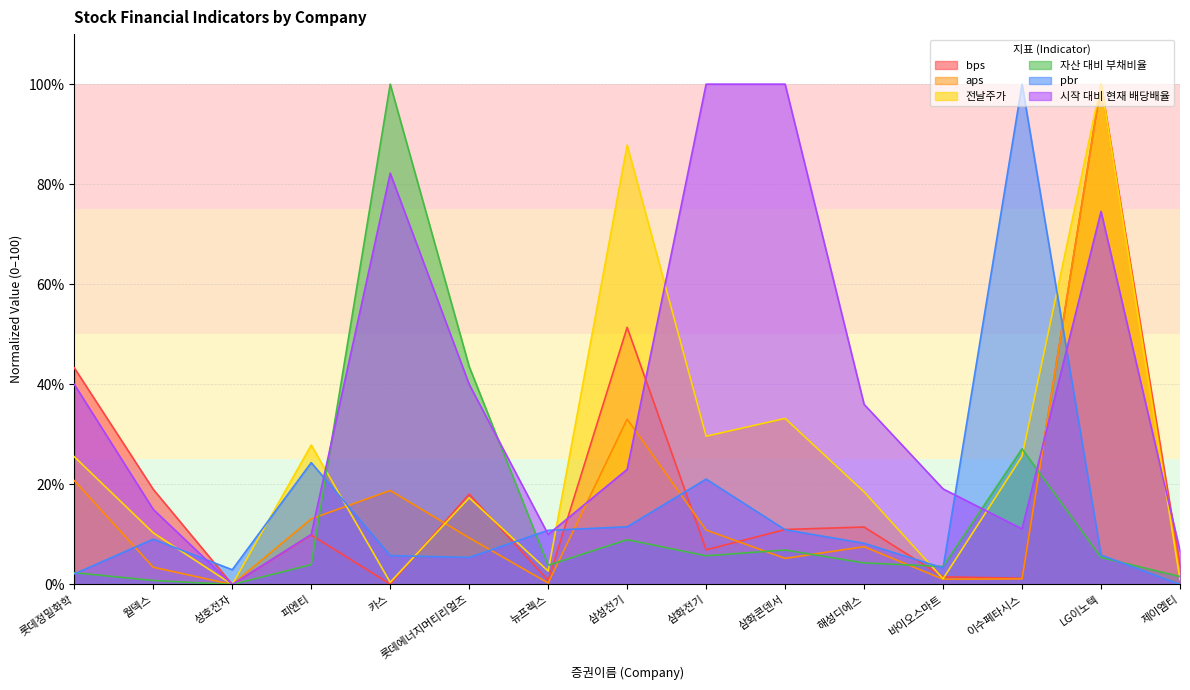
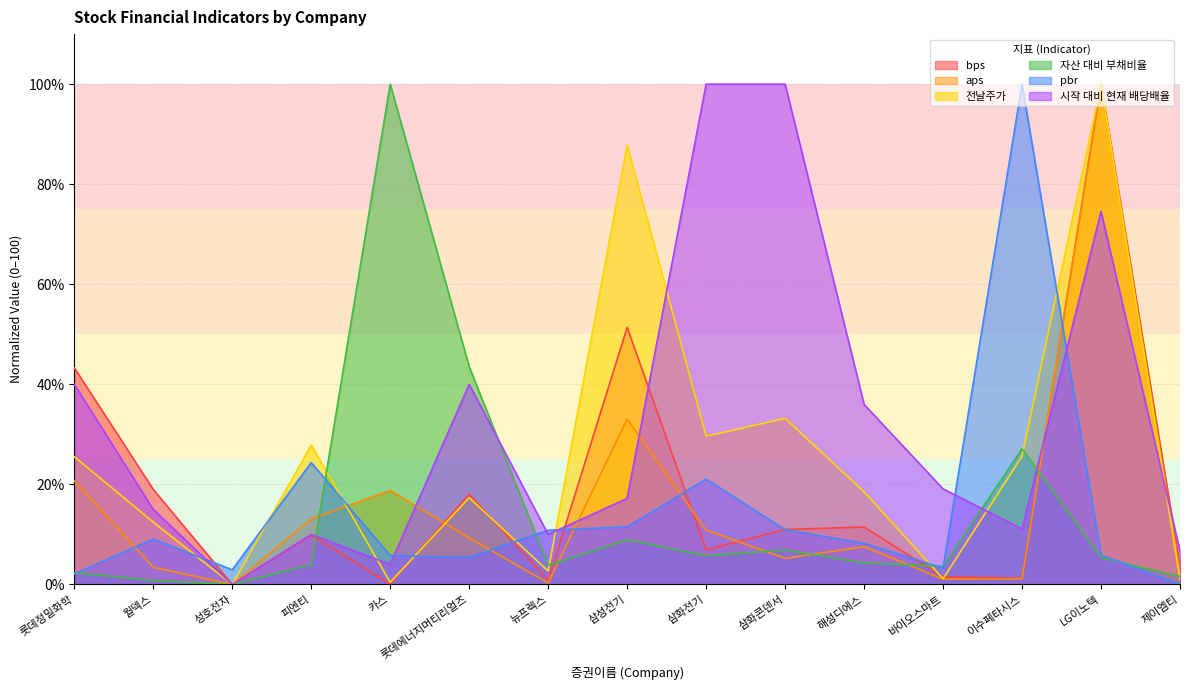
  {
    "bps": {
      "롯데정밀화학": "43%",
      "월덱스": "19%",
      "롯데에너지머티리얼즈": "18%",
      "삼성전기": "51%",
      "삼화전기": "7%",
      "해성디에스": "11%",
      "제이엠티": "4%"
    },
    "aps": {
      "롯데정밀화학": "21%",
      "월덱스": "3%",
      "피엔티": "13%",
      "카스": "19%",
      "롯데에너지머티리얼즈": "9%",
      "삼성전기": "33%",
      "삼화전기": "11%",
      "삼화콘덴서": "5%",
      "해성디에스": "8%"
    },
    "전날주가": {
      "롯데정밀화학": "26%",
-     "월덱스": "10%",
+     "월덱스": "12%",
      "피엔티": "28%",
      "롯데에너지머티리얼즈": "17%",
      "뉴프렉스": "3%",
      "삼성전기": "88%",
      "삼화전기": "30%",
      "삼화콘덴서": "33%",
      "해성디에스": "18%",
      "이수페타시스": "26%",
      "제이엠티": "1%"
    },
    "자산 대비 부채비율": {
      "월덱스": "1%",
      "피엔티": "4%",
      "카스": "100%",
      "롯데에너지머티리얼즈": "44%",
      "뉴프렉스": "4%",
      "삼성전기": "9%",
      "삼화전기": "6%",
      "삼화콘덴서": "7%",
      "해성디에스": "4%",
      "이수페타시스": "27%"
    },
    "pbr": {
      "월덱스": "9%",
      "성호전자": "3%",
      "피엔티": "24%",
      "카스": "6%",
      "롯데에너지머티리얼즈": "5%",
      "뉴프렉스": "11%",
      "삼성전기": "12%",
      "삼화전기": "21%",
      "해성디에스": "8%",
      "제이엠티": "0%"
    },
    "시작 대비 현재 배당배율": {
      "롯데정밀화학": "40%",
      "월덱스": "15%",
-     "카스": "82%",
+     "카스": "4%",
      "롯데에너지머티리얼즈": "40%",
      "뉴프렉스": "10%",
-     "삼성전기": "23%",
+     "삼성전기": "17%",
      "삼화전기": "100%",
      "삼화콘덴서": "100%",
      "해성디에스": "36%",
      "바이오스마트": "19%",
      "이수페타시스": "11%",
      "LG이노텍": "75%",
      "제이엠티": "7%"
    }
  }
